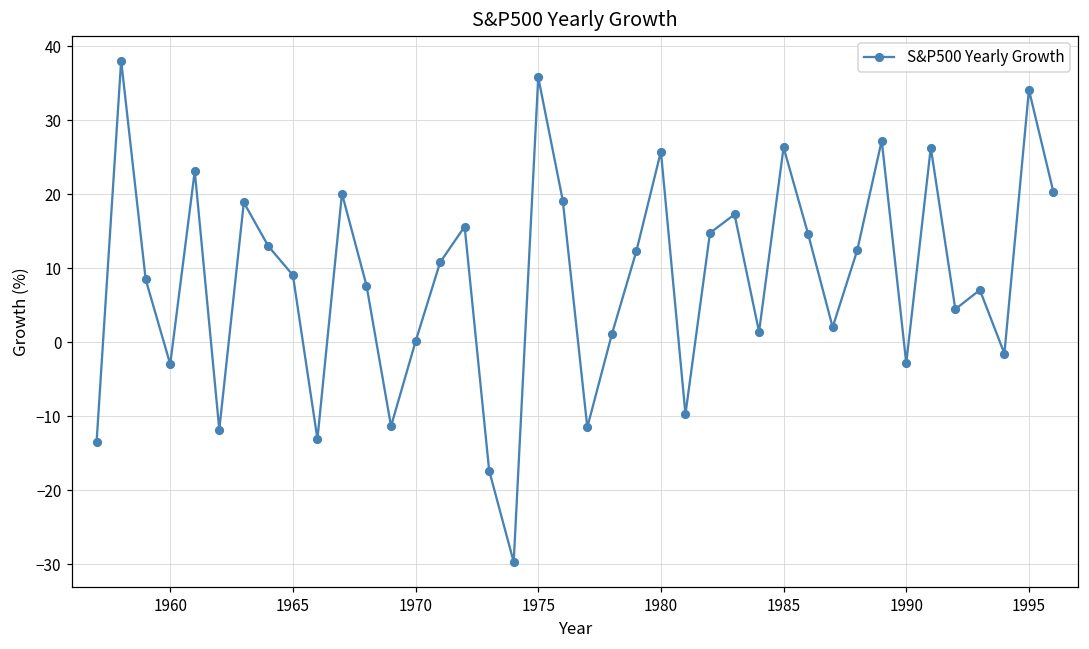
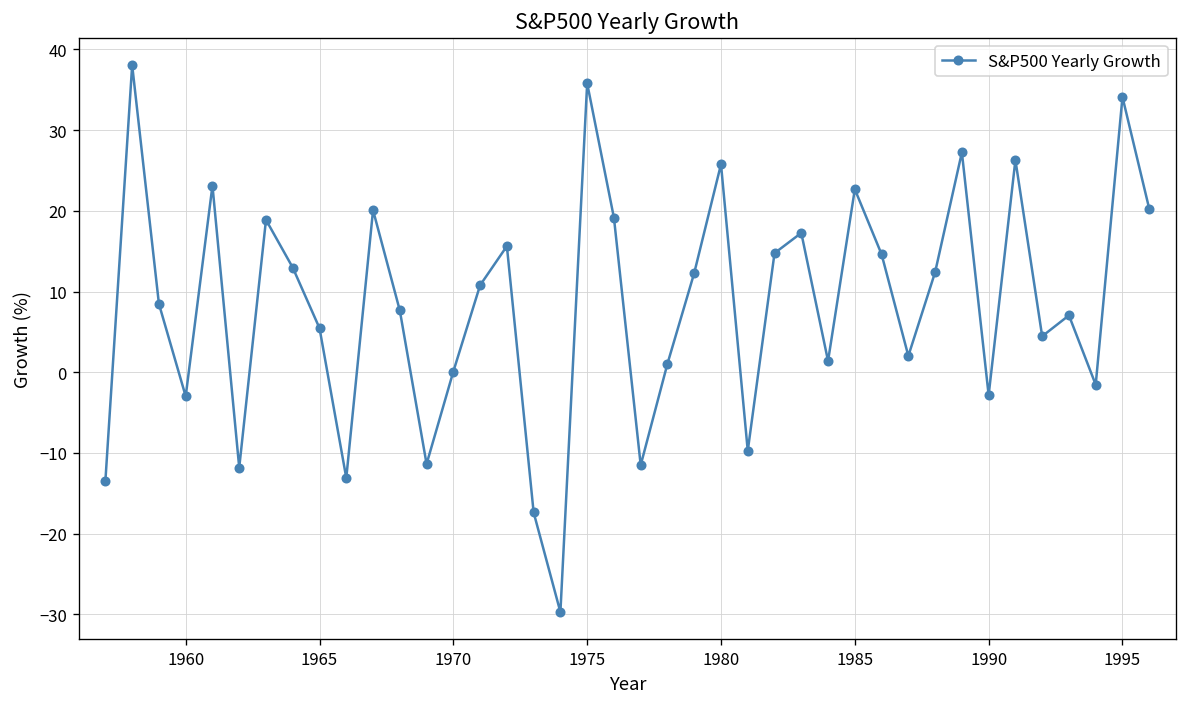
  {
    "1960": -3,
-   "1965": 9,
+   "1965": 5,
    "1970": 0,
    "1975": 36,
    "1980": 26,
-   "1985": 26,
+   "1985": 23,
    "1990": -3,
    "1995": 34
  }
